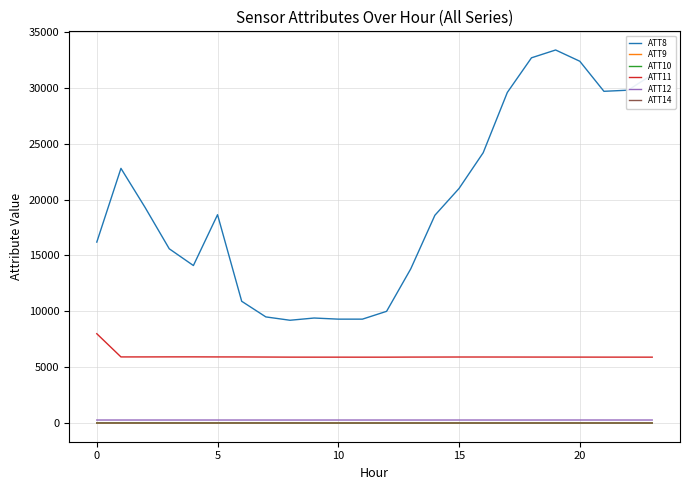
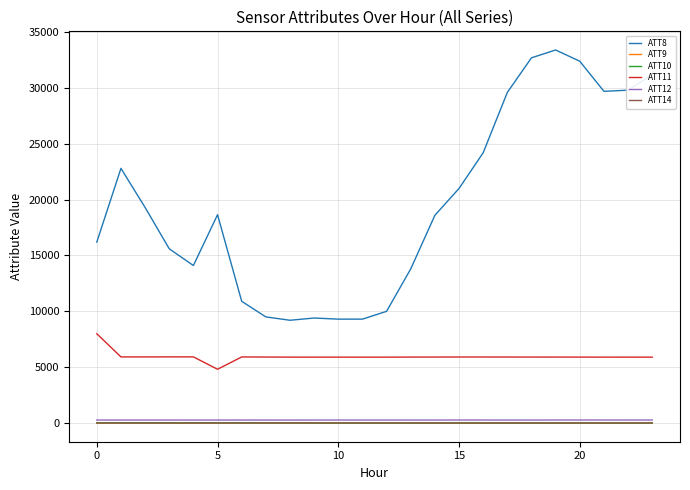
  {
    "ATT8": {
      "0": 16200,
      "5": 18600,
      "10": 9300,
      "15": 21000,
      "20": 32400
    },
    "ATT14": {
      "0": 0,
      "5": 0,
      "10": 0,
      "15": 0,
      "20": 0
    },
    "ATT11": {
      "0": 8000,
-     "5": 5900,
+     "5": 4800,
      "10": 5900,
      "15": 5900,
      "20": 5900
    },
    "ATT12": {
      "0": 300,
      "5": 300,
      "10": 300,
      "15": 300,
      "20": 300
    }
  }
